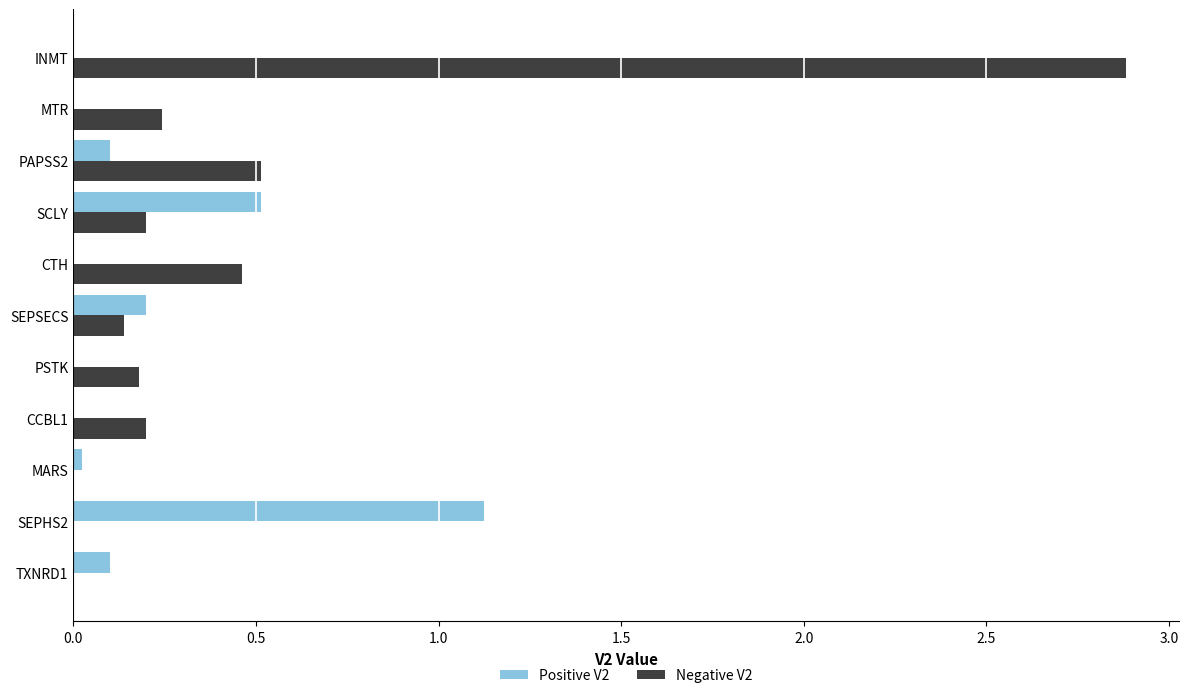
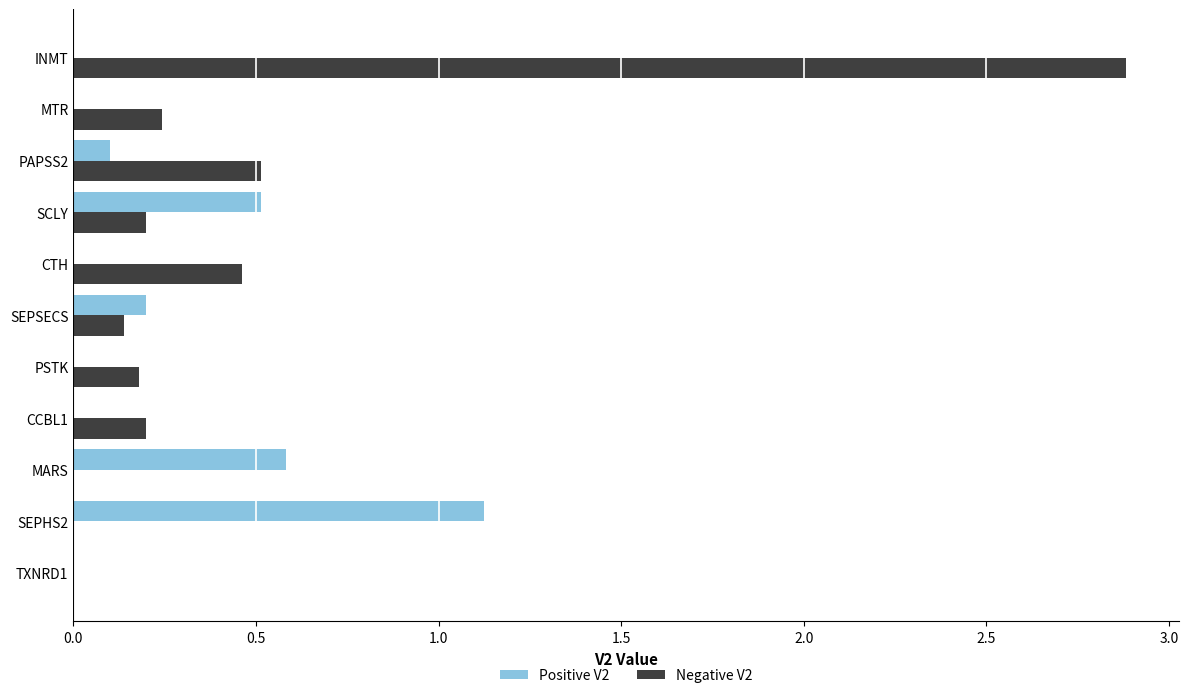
  {
    "Positive V2": {
      "INMT": 0.00,
      "MTR": 0.00,
      "PAPSS2": 0.10,
      "SCLY": 0.51,
      "CTH": 0.00,
      "SEPSECS": 0.20,
      "PSTK": 0.00,
      "CCBL1": 0.00,
-     "MARS": 0.02,
+     "MARS": 0.58,
      "SEPHS2": 1.12,
-     "TXNRD1": 0.1
+     "TXNRD1": 0.0
    },
    "Negative V2": {
      "INMT": 2.88,
      "MTR": 0.24,
      "PAPSS2": 0.51,
      "SCLY": 0.20,
      "CTH": 0.46,
      "SEPSECS": 0.14,
      "PSTK": 0.18,
      "CCBL1": 0.20,
      "MARS": 0.00,
      "SEPHS2": 0.00,
      "TXNRD1": 0.00
    }
  }
